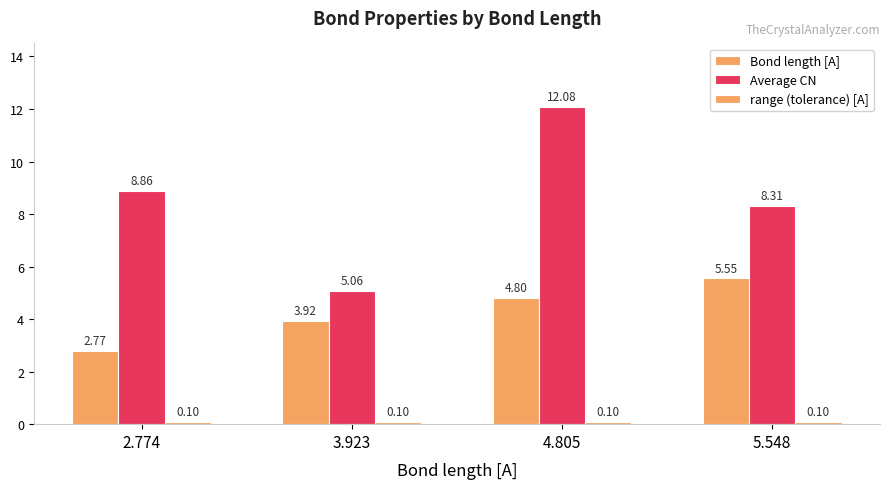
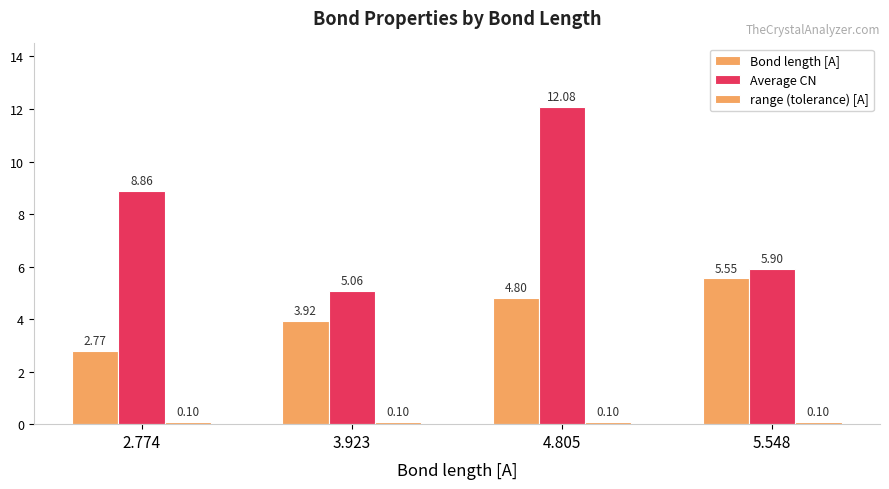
  {
    "Average CN": {
      "2.774": 8.86,
      "3.923": 5.06,
      "4.805": 12.08,
-     "5.548": 8.31
+     "5.548": 5.90
    }
  }
